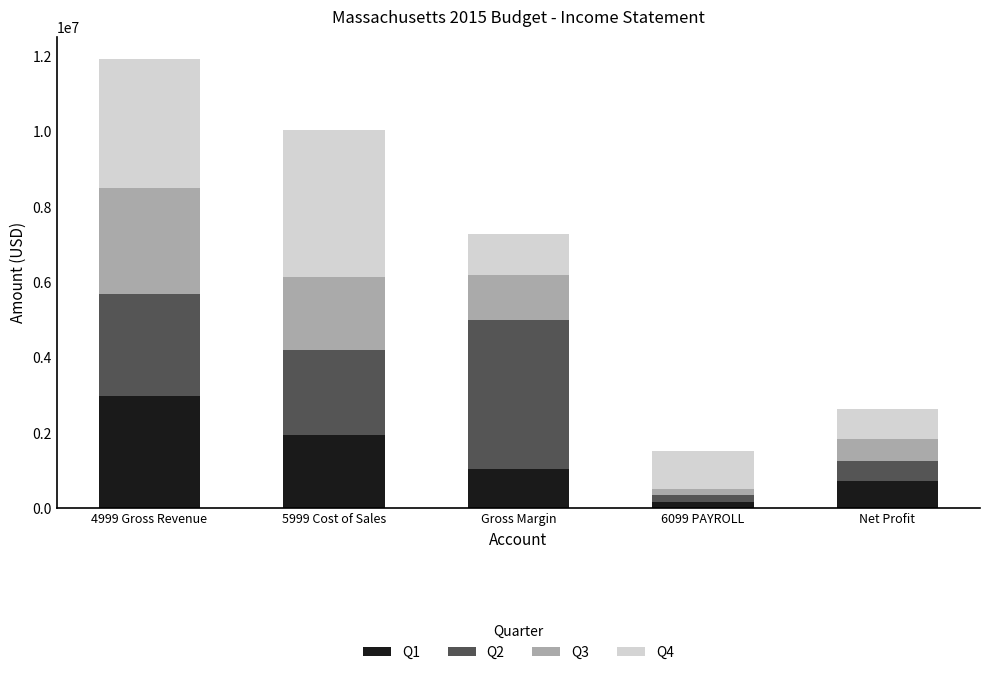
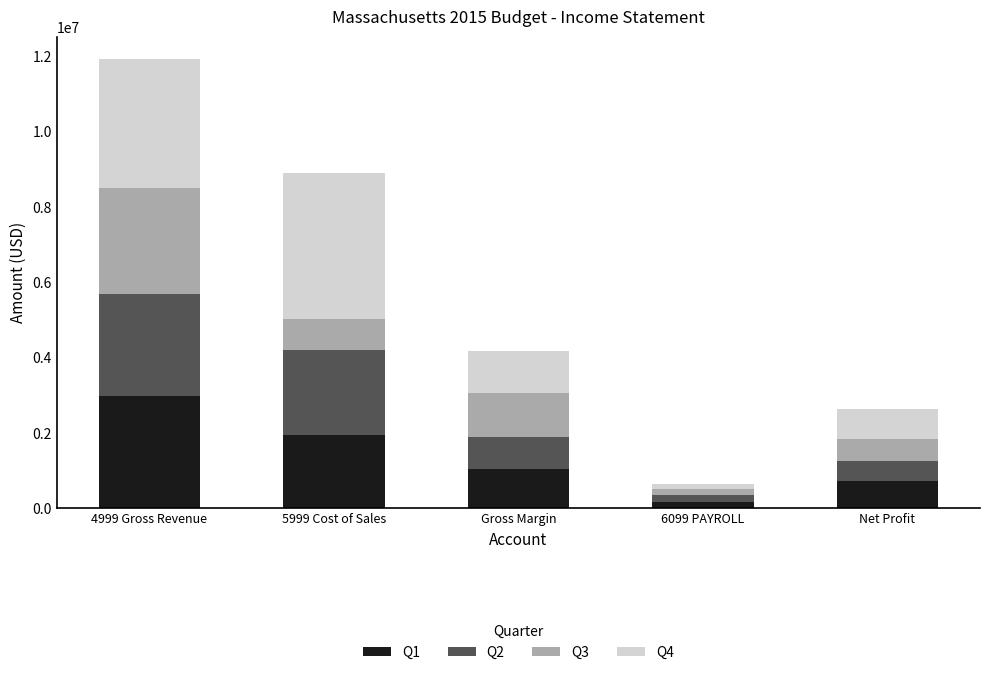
  {
    "Q1": {
      "4999 Gross Revenue": 3000000,
      "5999 Cost of Sales": 1900000,
      "Gross Margin": 1100000,
      "6099 PAYROLL": 200000,
      "Net Profit": 700000
    },
    "Q2": {
      "4999 Gross Revenue": 2700000,
      "5999 Cost of Sales": 2300000,
-     "Gross Margin": 4000000,
+     "Gross Margin": 800000,
      "6099 PAYROLL": 200000,
      "Net Profit": 500000
    },
    "Q3": {
      "4999 Gross Revenue": 2800000,
-     "5999 Cost of Sales": 1900000,
+     "5999 Cost of Sales": 800000,
      "Gross Margin": 1200000,
      "6099 PAYROLL": 200000,
      "Net Profit": 600000
    },
    "Q4": {
      "4999 Gross Revenue": 3400000,
      "5999 Cost of Sales": 3900000,
      "Gross Margin": 1100000,
-     "6099 PAYROLL": 1000000,
+     "6099 PAYROLL": 100000,
      "Net Profit": 800000
    }
  }
